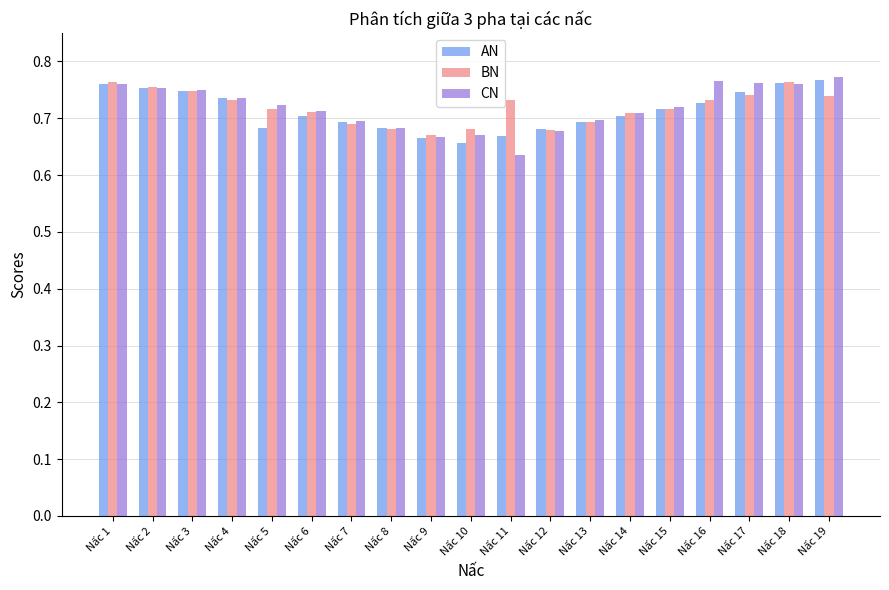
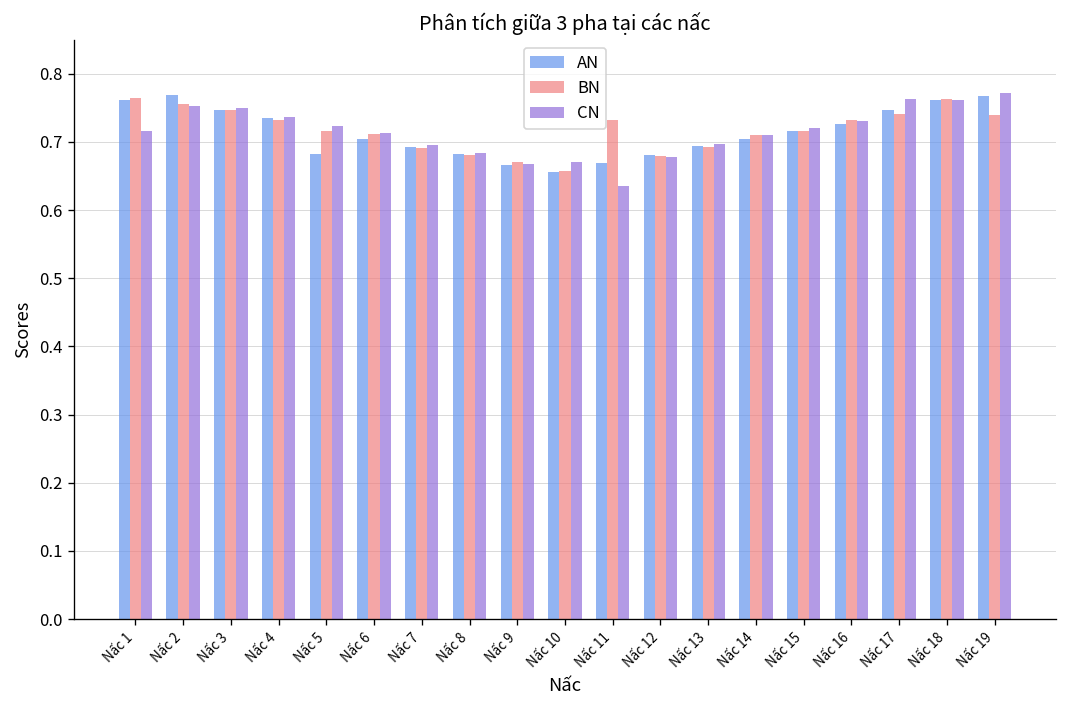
  {
    "AN": {
      "Nấc 1": 0.76,
-     "Nấc 2": 0.75,
+     "Nấc 2": 0.77,
      "Nấc 3": 0.75,
      "Nấc 4": 0.73,
      "Nấc 5": 0.68,
      "Nấc 6": 0.70,
      "Nấc 7": 0.69,
      "Nấc 8": 0.68,
      "Nấc 9": 0.67,
      "Nấc 10": 0.66,
      "Nấc 11": 0.67,
      "Nấc 12": 0.68,
      "Nấc 13": 0.69,
      "Nấc 14": 0.70,
      "Nấc 15": 0.72,
      "Nấc 16": 0.73,
      "Nấc 17": 0.75,
      "Nấc 18": 0.76,
      "Nấc 19": 0.77
    },
    "BN": {
      "Nấc 1": 0.76,
      "Nấc 2": 0.76,
      "Nấc 3": 0.75,
      "Nấc 4": 0.73,
      "Nấc 5": 0.72,
      "Nấc 6": 0.71,
      "Nấc 7": 0.69,
      "Nấc 8": 0.68,
      "Nấc 9": 0.67,
-     "Nấc 10": 0.68,
+     "Nấc 10": 0.66,
      "Nấc 11": 0.73,
      "Nấc 12": 0.68,
      "Nấc 13": 0.69,
      "Nấc 14": 0.71,
      "Nấc 15": 0.72,
      "Nấc 16": 0.73,
      "Nấc 17": 0.74,
      "Nấc 18": 0.76,
      "Nấc 19": 0.74
    },
    "CN": {
-     "Nấc 1": 0.76,
+     "Nấc 1": 0.72,
      "Nấc 2": 0.75,
      "Nấc 3": 0.75,
      "Nấc 4": 0.74,
      "Nấc 5": 0.72,
      "Nấc 6": 0.71,
      "Nấc 7": 0.69,
      "Nấc 8": 0.68,
      "Nấc 9": 0.67,
      "Nấc 10": 0.67,
      "Nấc 11": 0.64,
      "Nấc 12": 0.68,
      "Nấc 13": 0.70,
      "Nấc 14": 0.71,
      "Nấc 15": 0.72,
-     "Nấc 16": 0.76,
+     "Nấc 16": 0.73,
      "Nấc 17": 0.76,
      "Nấc 18": 0.76,
      "Nấc 19": 0.77
    }
  }
